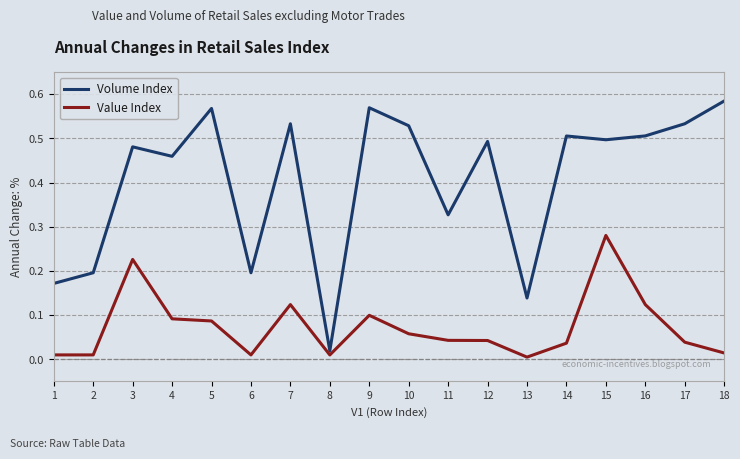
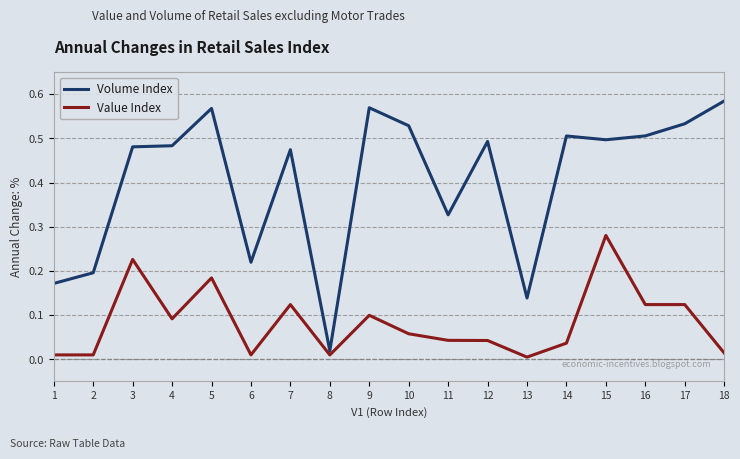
  {
    "Volume Index": {
      "1": 0.17,
      "2": 0.20,
      "3": 0.48,
-     "4": 0.46,
+     "4": 0.48,
      "5": 0.57,
-     "6": 0.20,
-     "7": 0.53,
+     "6": 0.22,
+     "7": 0.47,
      "8": 0.02,
      "9": 0.57,
      "10": 0.53,
      "11": 0.33,
      "12": 0.49,
      "13": 0.14,
      "14": 0.51,
      "15": 0.50,
      "16": 0.51,
      "17": 0.53,
      "18": 0.58
    },
    "Value Index": {
      "1": 0.01,
      "2": 0.01,
      "3": 0.23,
      "4": 0.09,
-     "5": 0.09,
+     "5": 0.18,
      "6": 0.01,
      "7": 0.12,
      "8": 0.01,
      "9": 0.10,
      "10": 0.06,
      "11": 0.04,
      "12": 0.04,
      "13": 0.00,
      "14": 0.04,
      "15": 0.28,
      "16": 0.12,
-     "17": 0.04,
+     "17": 0.12,
      "18": 0.01
    }
  }
